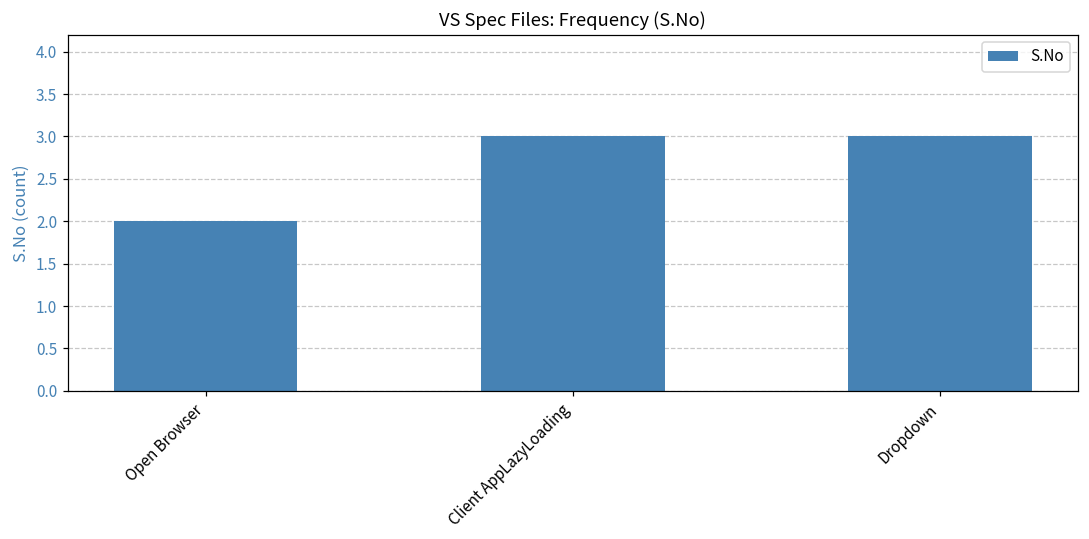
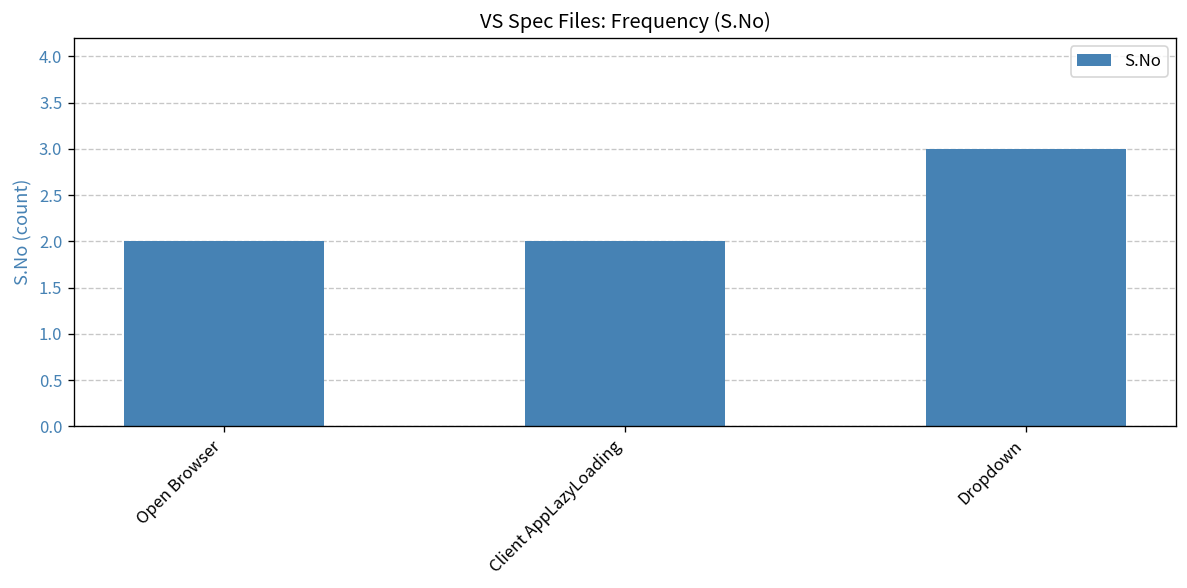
  {
    "Open Browser": 2,
-   "Client AppLazyLoading": 3,
+   "Client AppLazyLoading": 2,
    "Dropdown": 3
  }
